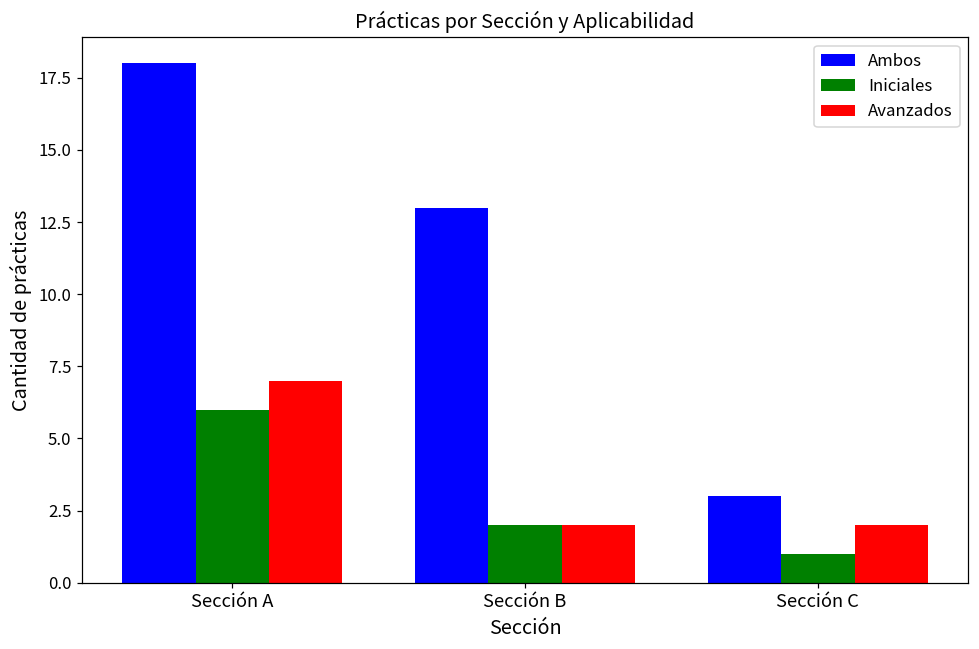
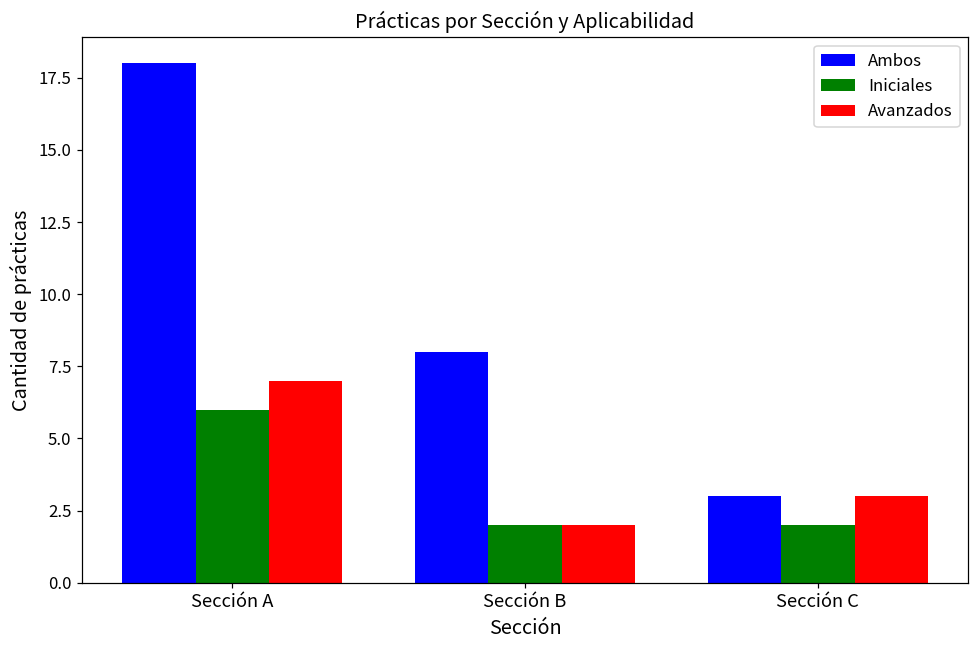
  {
    "Ambos": {
      "Sección A": 18,
-     "Sección B": 13,
+     "Sección B": 8,
      "Sección C": 3
    },
    "Iniciales": {
      "Sección A": 6,
      "Sección B": 2,
-     "Sección C": 1
+     "Sección C": 2
    },
    "Avanzados": {
      "Sección A": 7,
      "Sección B": 2,
-     "Sección C": 2
+     "Sección C": 3
    }
  }
